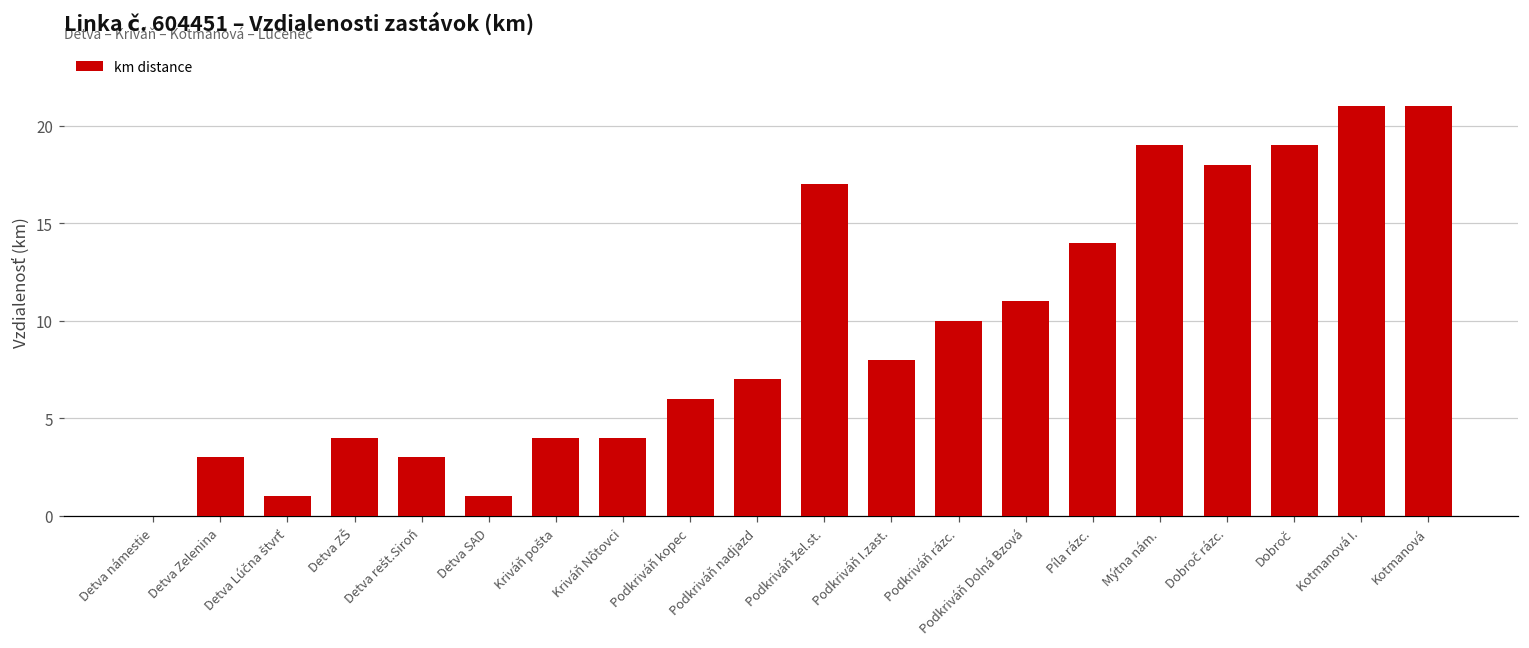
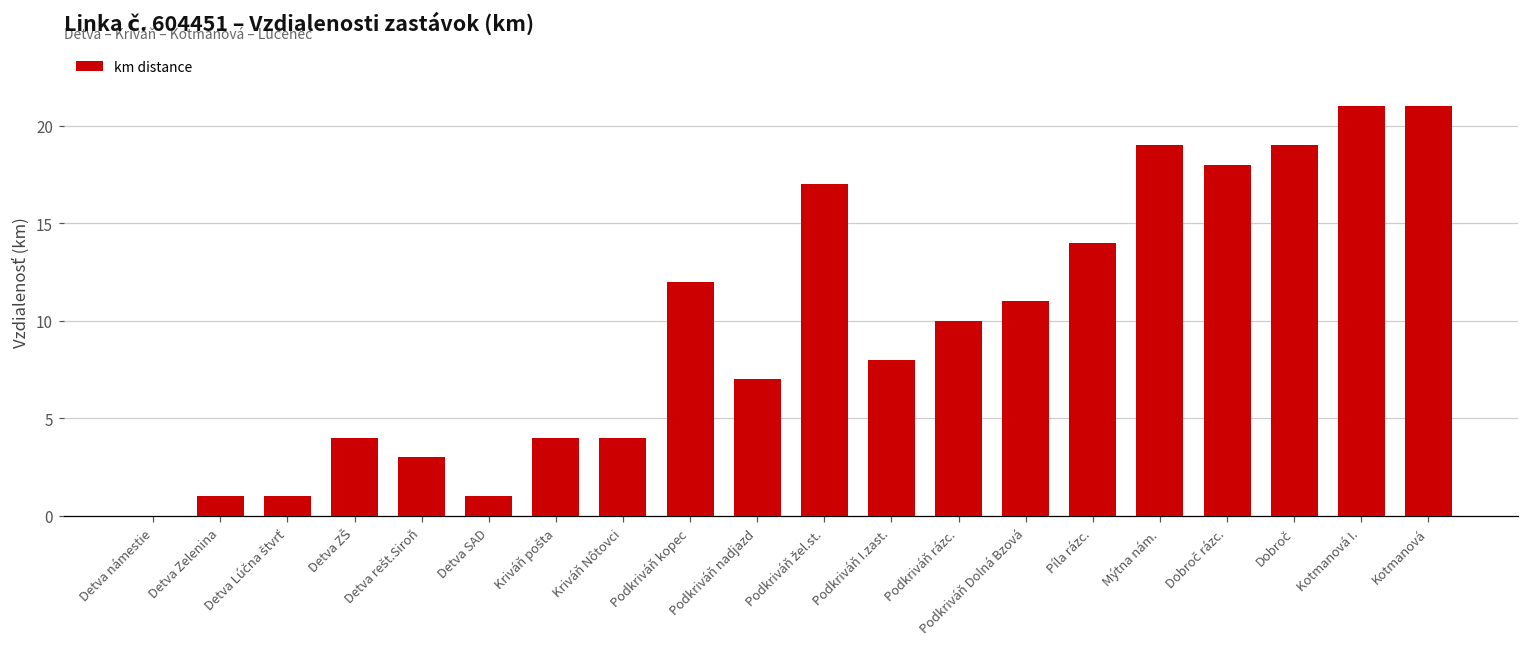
  {
    "Detva námestie": 0,
-   "Detva Zelenina": 3,
+   "Detva Zelenina": 1,
    "Detva Lúčna štvrť": 1,
    "Detva ZŠ": 4,
    "Detva rešt.Siroň": 3,
    "Detva SAD": 1,
    "Kriváň pošta": 4,
    "Kriváň Nôtovci": 4,
-   "Podkriváň kopec": 6,
+   "Podkriváň kopec": 12,
    "Podkriváň nadjazd": 7,
    "Podkriváň žel.st.": 17,
    "Podkriváň I.zast.": 8,
    "Podkriváň rázc.": 10,
    "Podkriváň Dolná Bzová": 11,
    "Píla rázc.": 14,
    "Mýtna nám.": 19,
    "Dobroč rázc.": 18,
    "Dobroč": 19,
    "Kotmanová I.": 21,
    "Kotmanová": 21
  }
